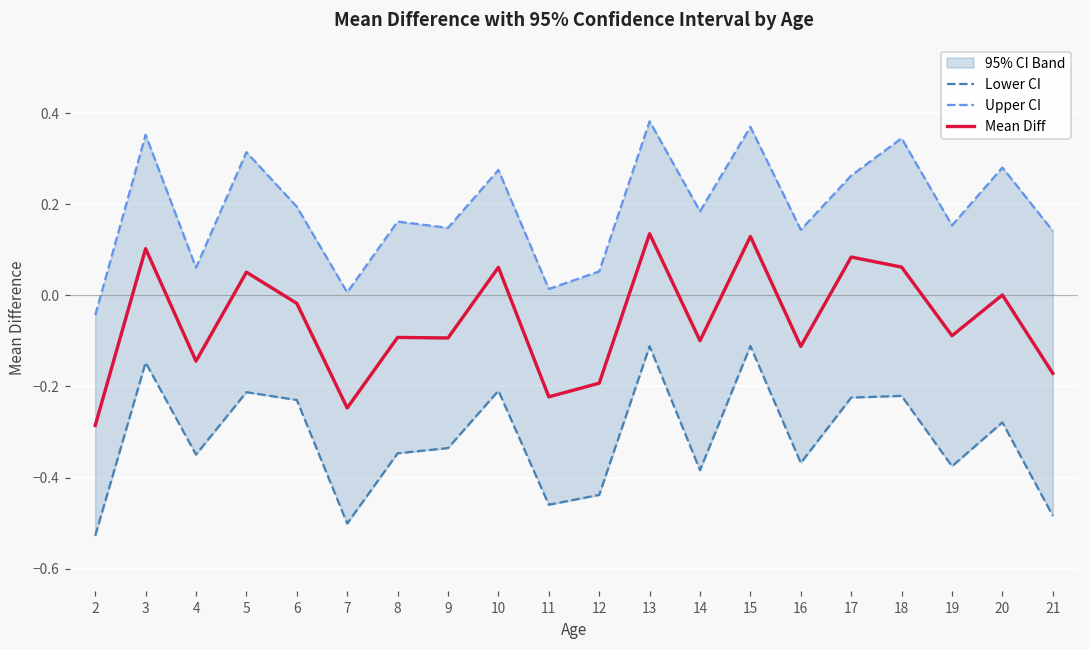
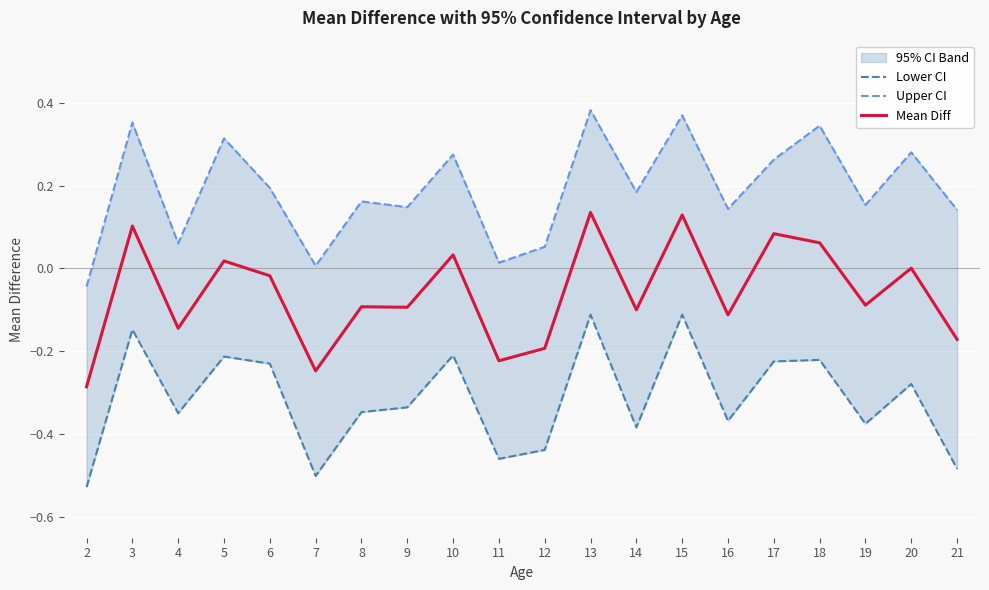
  {
    "Mean Diff": {
      "2": -0.29,
      "3": 0.10,
      "4": -0.14,
-     "5": 0.05,
+     "5": 0.02,
      "6": -0.02,
      "7": -0.25,
      "8": -0.09,
      "9": -0.09,
-     "10": 0.06,
+     "10": 0.03,
      "11": -0.22,
      "12": -0.19,
      "13": 0.14,
      "14": -0.10,
      "15": 0.13,
      "16": -0.11,
      "17": 0.08,
      "18": 0.06,
      "19": -0.09,
      "20": 0.00,
      "21": -0.17
    }
  }
